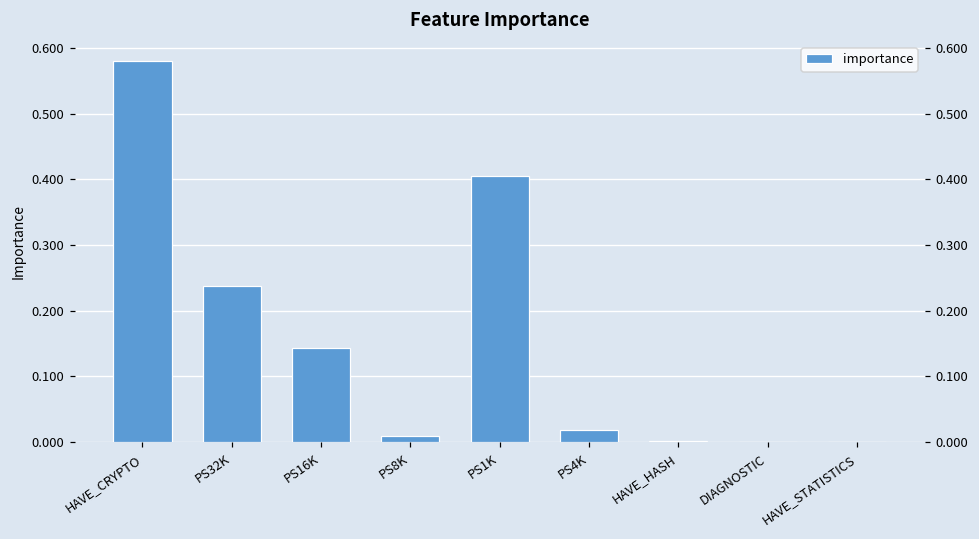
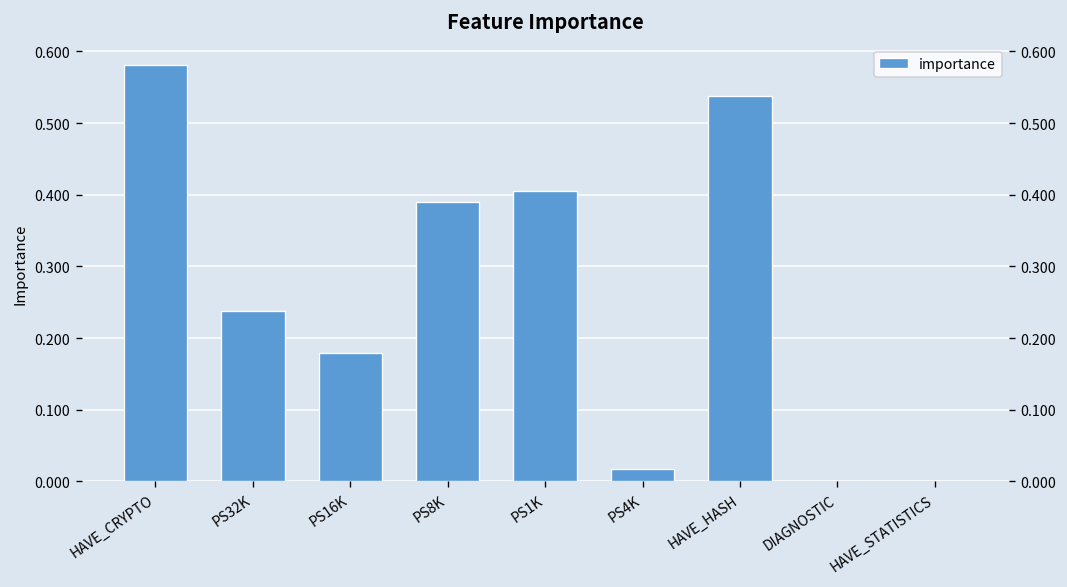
  {
    "HAVE_CRYPTO": 0.58,
    "PS32K": 0.24,
-   "PS16K": 0.14,
-   "PS8K": 0.01,
+   "PS16K": 0.18,
+   "PS8K": 0.39,
    "PS1K": 0.40,
    "PS4K": 0.02,
-   "HAVE_HASH": 0.00
+   "HAVE_HASH": 0.54
  }
